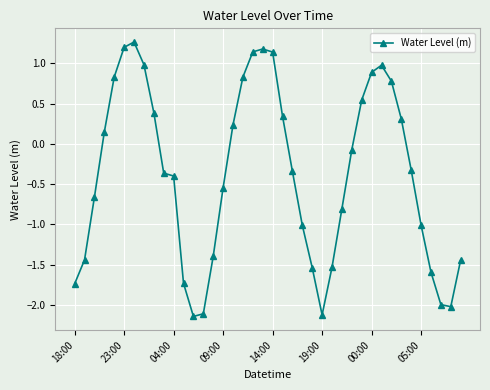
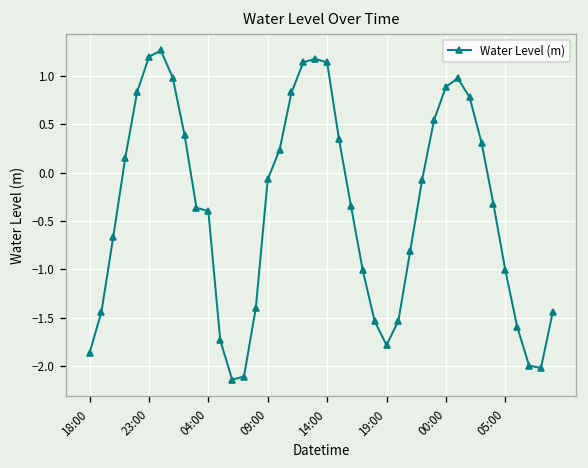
  {
-   "18:00": -1.7,
+   "18:00": -1.9,
    "23:00": 1.2,
    "04:00": -0.4,
-   "09:00": -0.5,
+   "09:00": -0.1,
    "14:00": 1.1,
-   "19:00": -2.1,
+   "19:00": -1.8,
    "00:00": 0.9,
    "05:00": -1.0
  }
